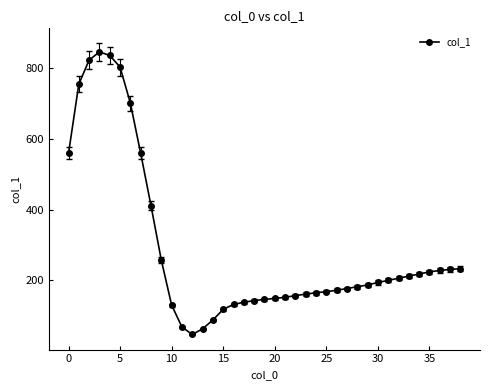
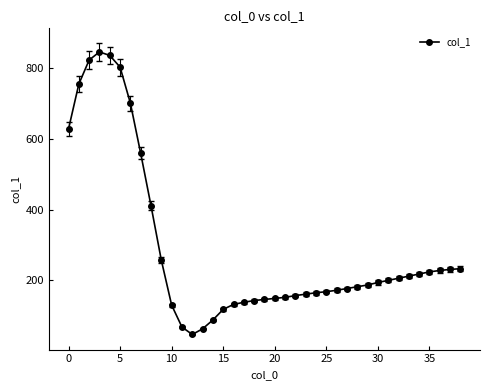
  {
    "col_1": {
-     "0": 560,
+     "0": 630,
      "5": 800
    }
  }
